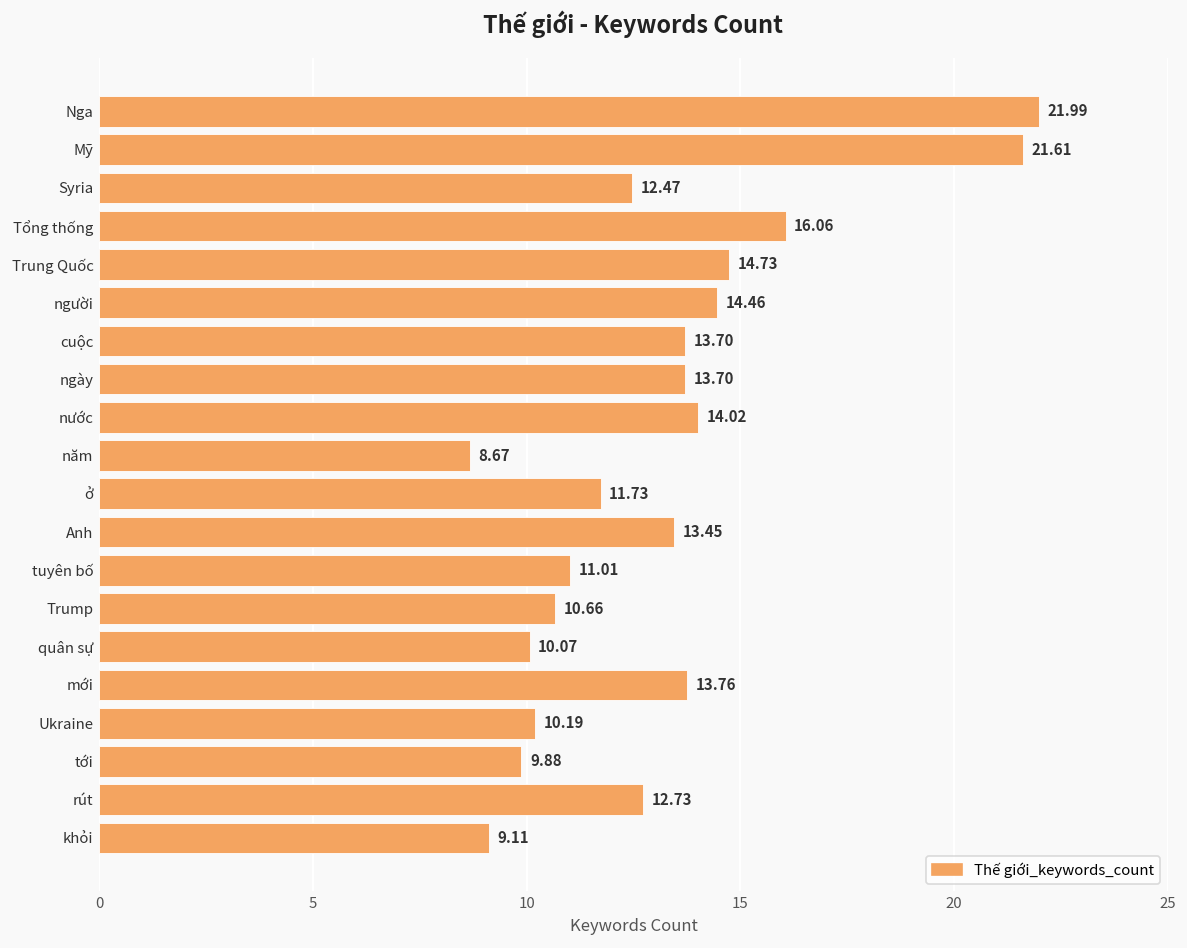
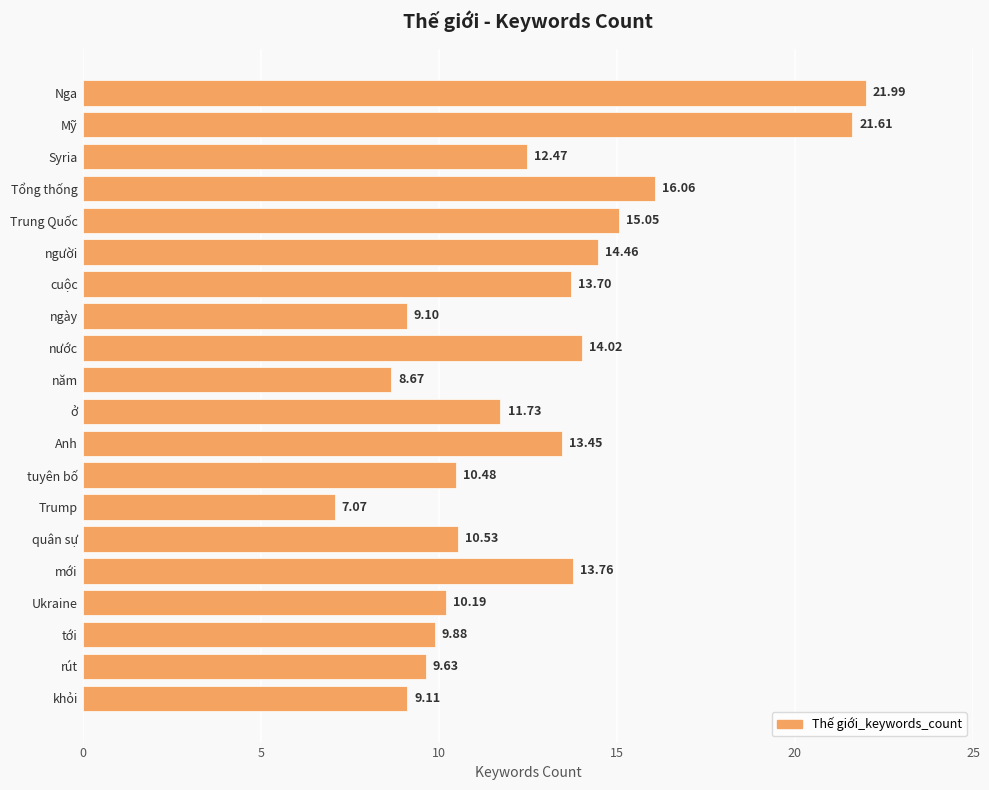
  {
    "Nga": 21.99,
    "Mỹ": 21.61,
    "Syria": 12.47,
    "Tổng thống": 16.06,
-   "Trung Quốc": 14.73,
+   "Trung Quốc": 15.05,
    "người": 14.46,
    "cuộc": 13.70,
-   "ngày": 13.70,
+   "ngày": 9.10,
    "nước": 14.02,
    "năm": 8.67,
    "ở": 11.73,
    "Anh": 13.45,
-   "tuyên bố": 11.01,
-   "Trump": 10.66,
-   "quân sự": 10.07,
+   "tuyên bố": 10.48,
+   "Trump": 7.07,
+   "quân sự": 10.53,
    "mới": 13.76,
    "Ukraine": 10.19,
    "tới": 9.88,
-   "rút": 12.73,
+   "rút": 9.63,
    "khỏi": 9.11
  }
